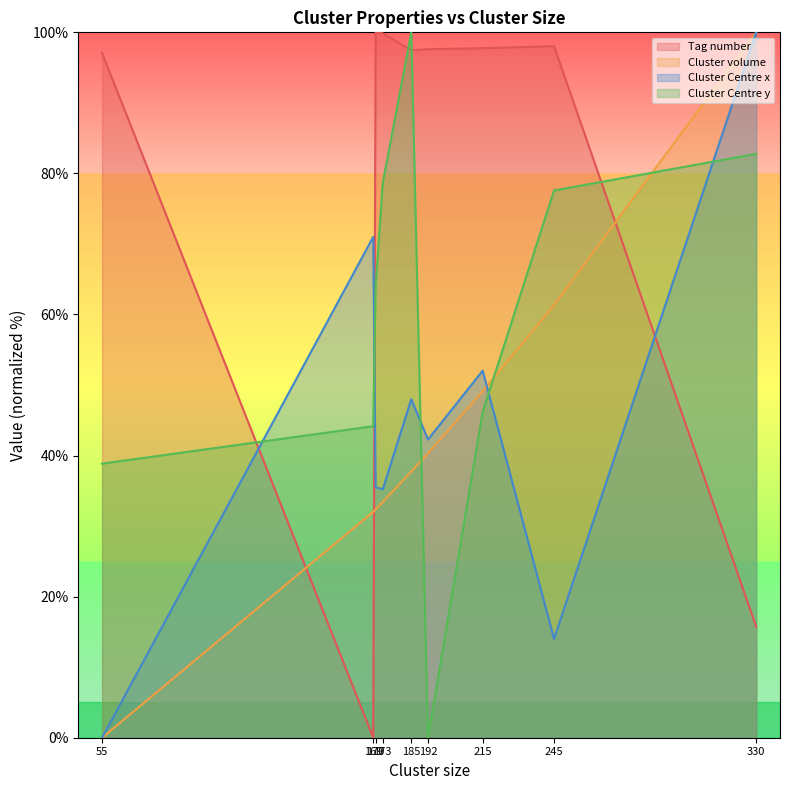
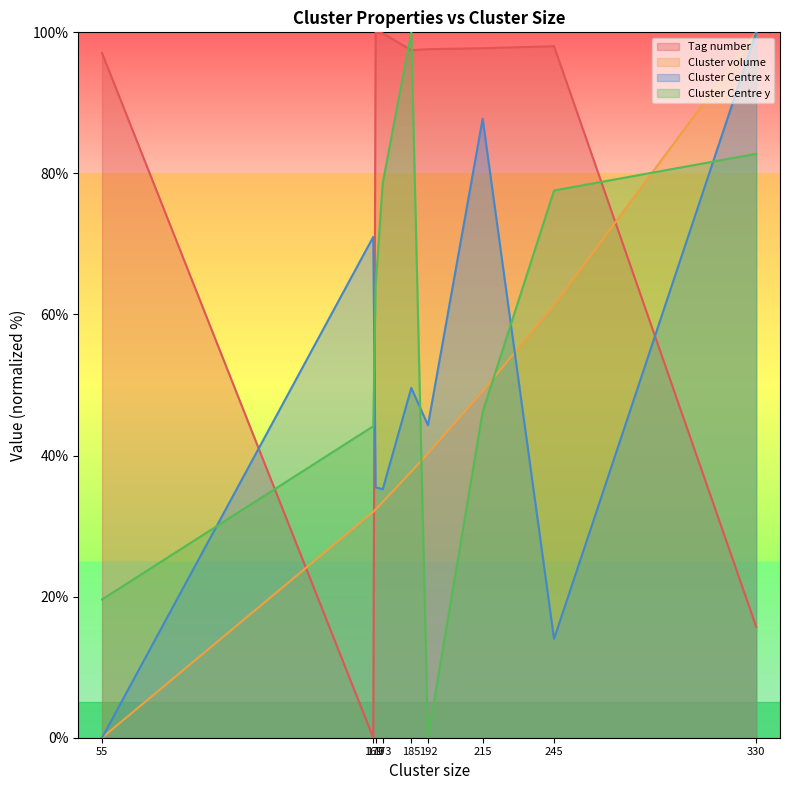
  {
    "Cluster Centre x": {
-     "185": "48%",
-     "192": "42%",
-     "215": "52%",
+     "185": "50%",
+     "192": "44%",
+     "215": "88%",
      "245": "14%"
    },
    "Cluster Centre y": {
-     "55": "39%",
+     "55": "20%",
      "185": "100%",
      "215": "46%",
      "245": "78%",
      "330": "83%"
    }
  }
